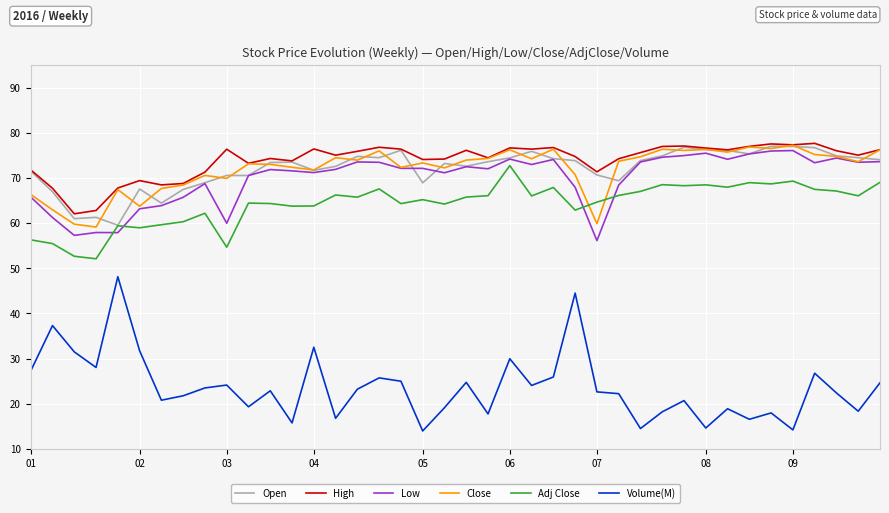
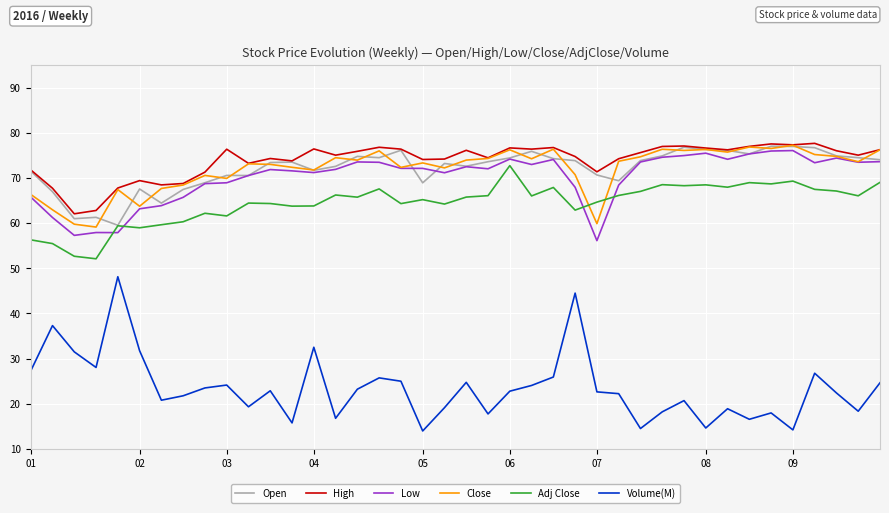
  {
    "Open": {
      "02": 68,
      "03": 71,
      "05": 69,
      "07": 71
    },
    "High": {
      "02": 69,
      "03": 76,
      "04": 76,
      "05": 74,
      "07": 71
    },
    "Low": {
      "01": 66,
      "02": 63,
-     "03": 60,
+     "03": 69,
      "05": 72,
      "07": 56,
      "08": 76,
      "09": 76
    },
    "Close": {
      "01": 66,
      "02": 64,
      "03": 70,
      "05": 73,
      "07": 60
    },
    "Adj Close": {
      "01": 56,
      "02": 59,
-     "03": 55,
+     "03": 62,
      "04": 64,
      "05": 65,
      "06": 73,
      "07": 65,
      "08": 69,
      "09": 69
    },
    "Volume(M)": {
      "01": 27,
      "02": 32,
      "03": 24,
      "04": 33,
      "05": 14,
-     "06": 30,
+     "06": 23,
      "07": 23,
      "08": 15,
      "09": 14
    }
  }
